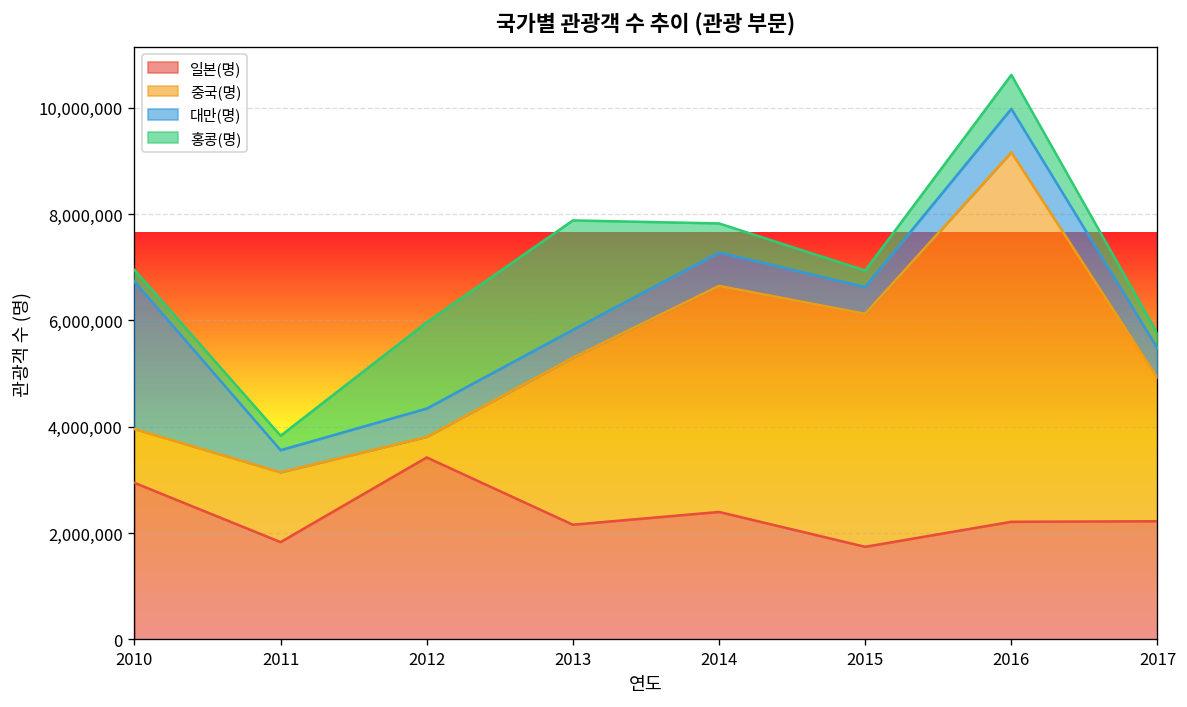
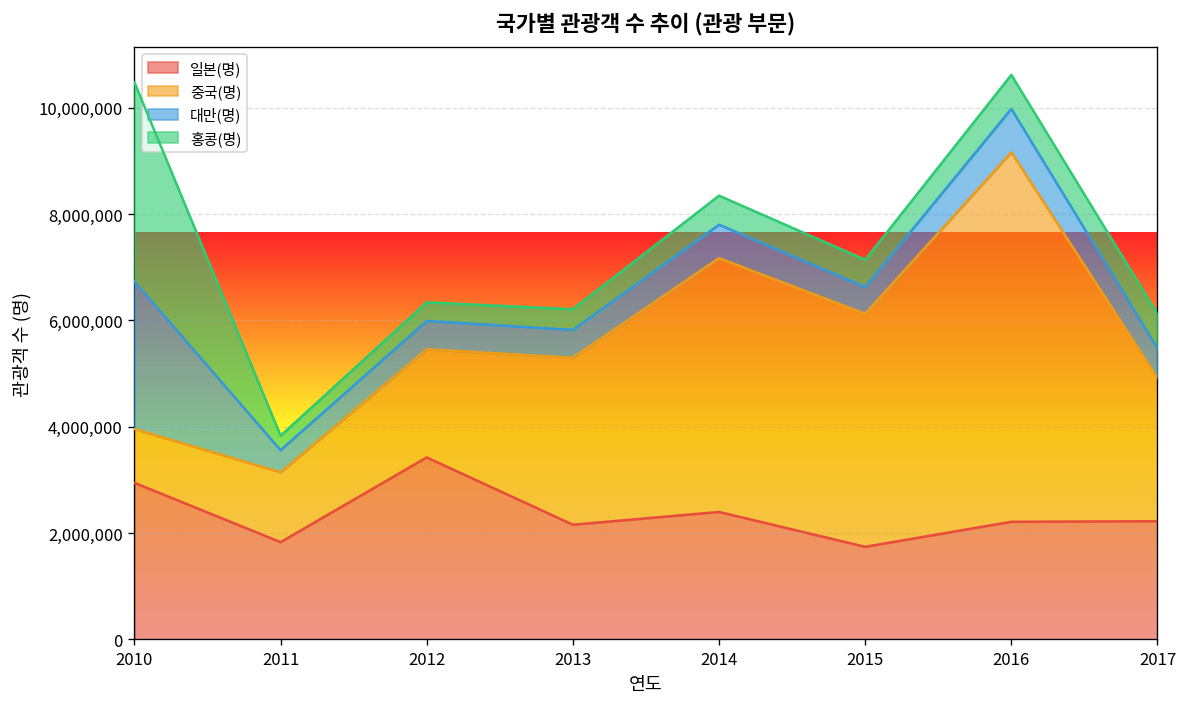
  {
    "일본(명)": {
      "2010": "2,900,000",
      "2011": "1,800,000",
      "2012": "3,400,000",
      "2013": "2,200,000",
      "2014": "2,400,000",
      "2015": "1,700,000",
      "2016": "2,200,000",
      "2017": "2,200,000"
    },
    "중국(명)": {
      "2010": "1,000,000",
      "2011": "1,300,000",
-     "2012": "400,000",
+     "2012": "2,000,000",
      "2013": "3,100,000",
-     "2014": "4,300,000",
+     "2014": "4,800,000",
      "2015": "4,400,000",
      "2016": "6,900,000",
      "2017": "2,700,000"
    },
    "대만(명)": {
      "2010": "2,800,000",
      "2011": "400,000",
      "2012": "500,000",
      "2013": "500,000",
      "2014": "600,000",
      "2015": "500,000",
      "2016": "800,000",
      "2017": "600,000"
    },
    "홍콩(명)": {
-     "2010": "200,000",
+     "2010": "3,700,000",
      "2011": "300,000",
-     "2012": "1,600,000",
-     "2013": "2,100,000",
+     "2012": "400,000",
+     "2013": "400,000",
      "2014": "500,000",
-     "2015": "300,000",
+     "2015": "500,000",
      "2016": "600,000",
-     "2017": "300,000"
+     "2017": "600,000"
    }
  }
